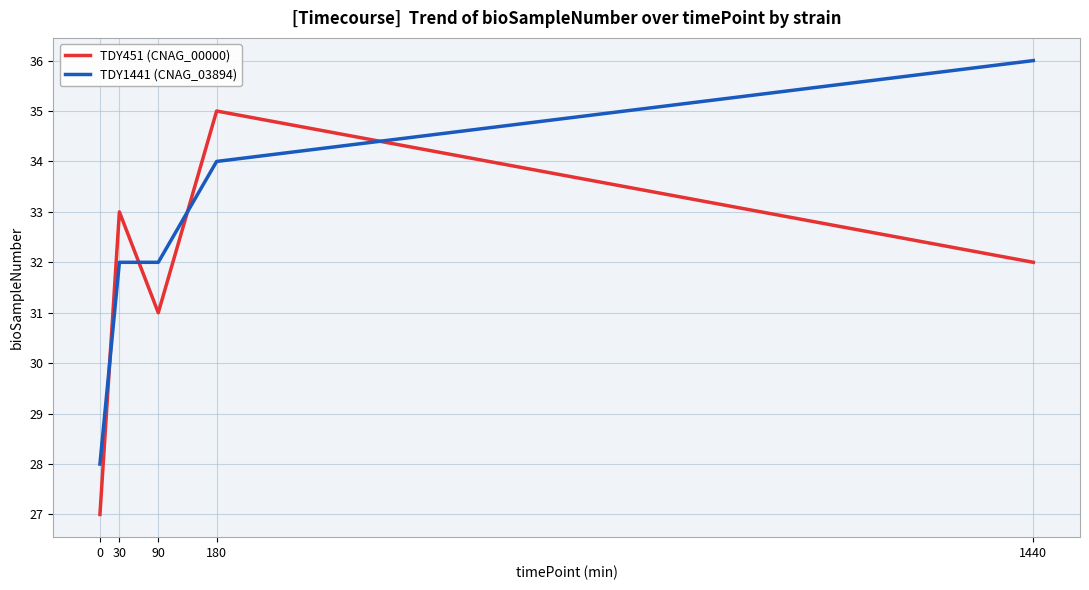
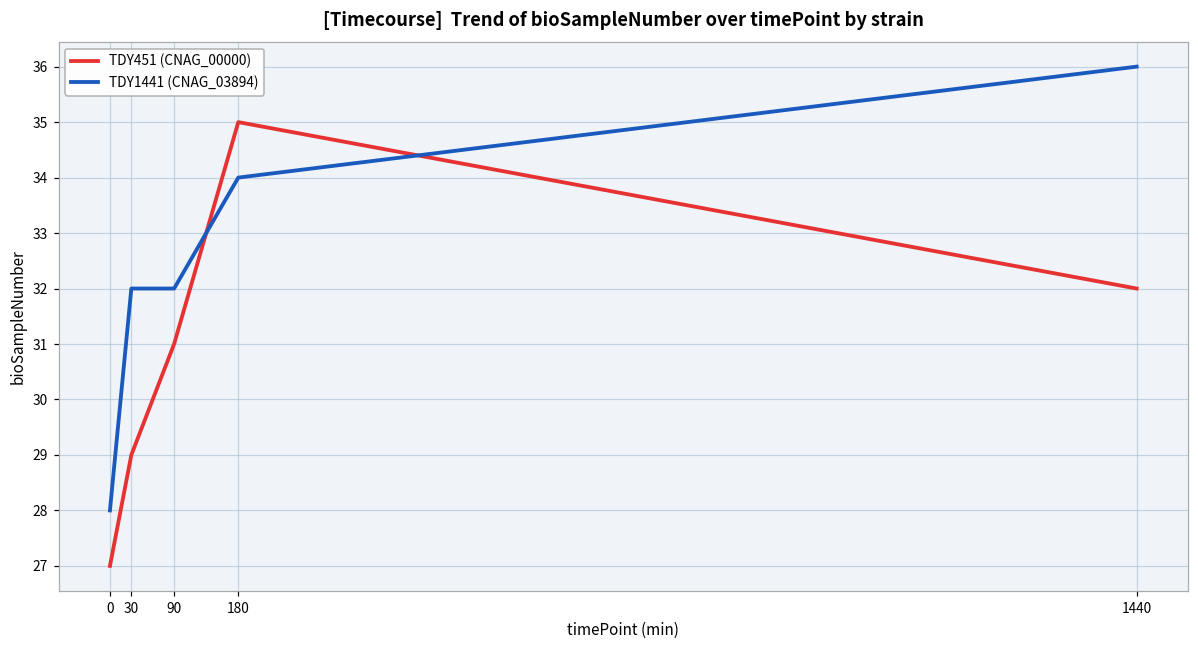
  {
    "TDY451 (CNAG_00000)": {
      "0": 27,
-     "30": 33,
+     "30": 29,
      "90": 31,
      "180": 35,
      "1440": 32
    },
    "TDY1441 (CNAG_03894)": {
      "0": 28,
      "30": 32,
      "90": 32,
      "180": 34,
      "1440": 36
    }
  }
